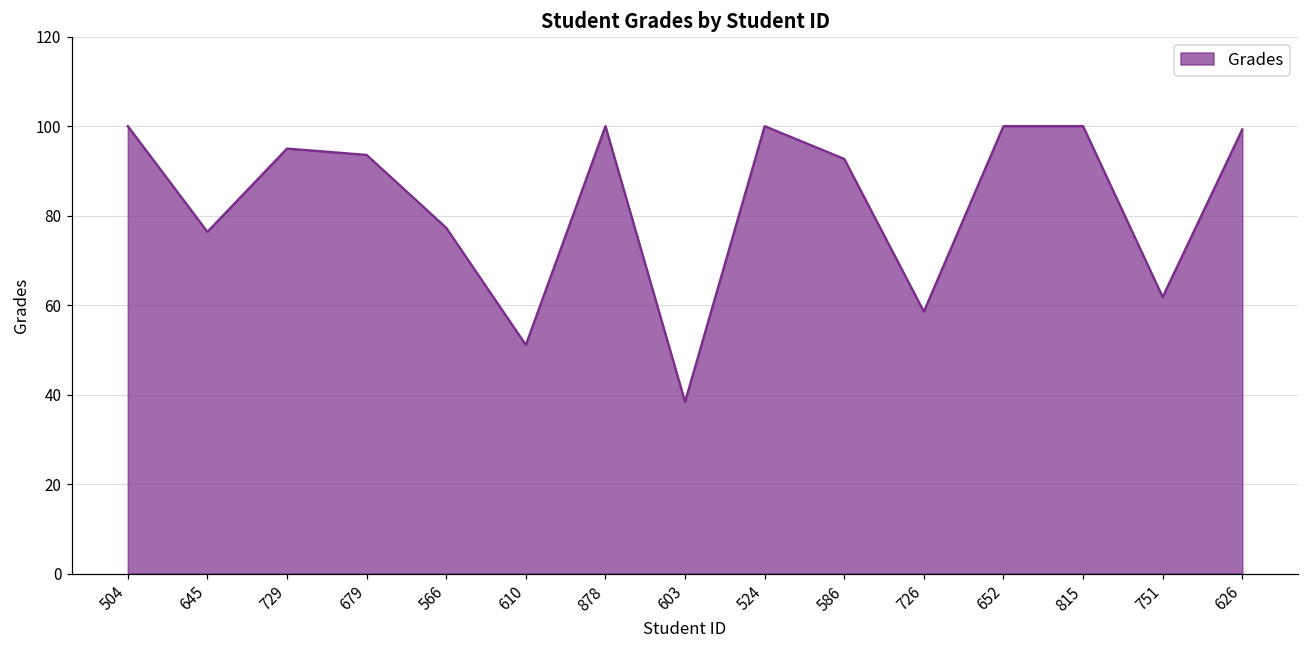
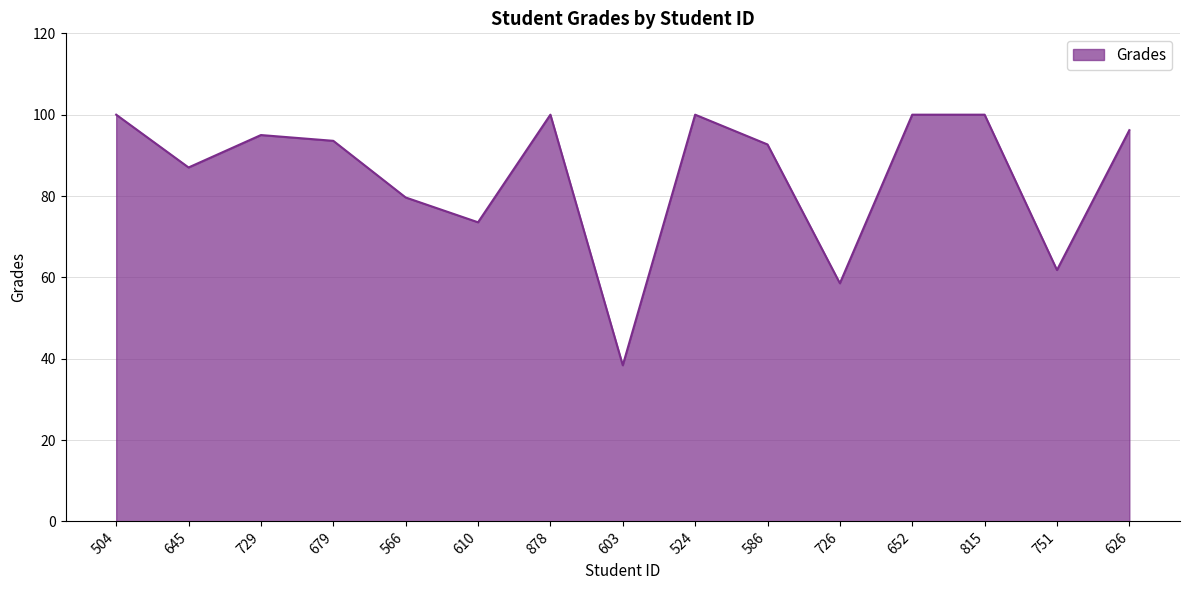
  {
    "504": 100,
-   "645": 76,
+   "645": 87,
    "729": 95,
    "679": 94,
-   "566": 77,
-   "610": 51,
+   "566": 80,
+   "610": 74,
    "878": 100,
    "603": 38,
    "524": 100,
    "586": 93,
    "726": 59,
    "652": 100,
    "815": 100,
    "751": 62,
-   "626": 99
+   "626": 96
  }
